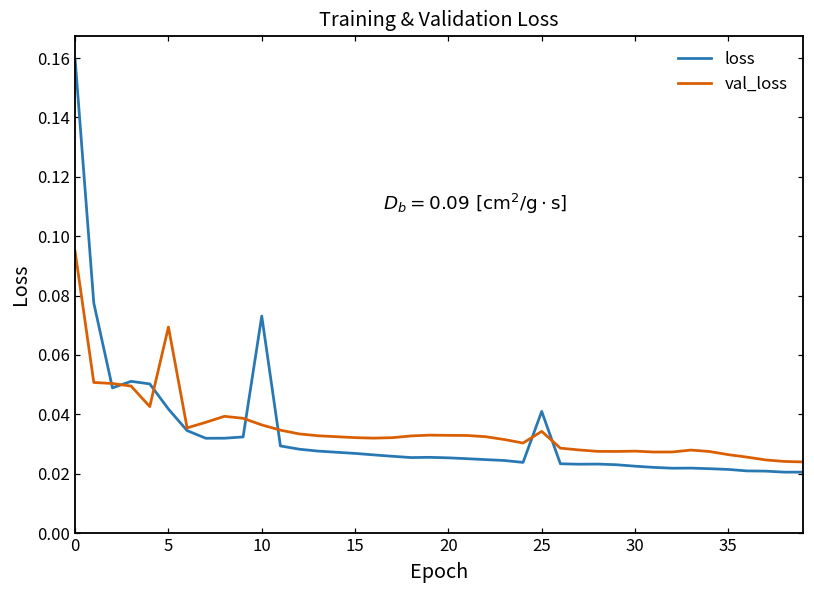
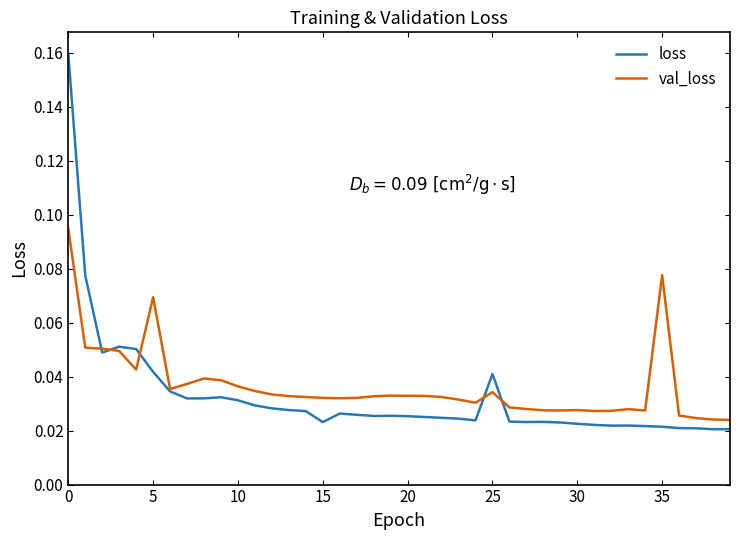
  {
    "loss": {
      "0": 0.160,
      "5": 0.042,
-     "10": 0.073,
-     "15": 0.027,
+     "10": 0.031,
+     "15": 0.023,
      "20": 0.025,
      "25": 0.041,
      "30": 0.023,
      "35": 0.021
    },
    "val_loss": {
      "0": 0.095,
      "5": 0.069,
      "10": 0.036,
      "15": 0.032,
      "20": 0.033,
      "25": 0.034,
      "30": 0.028,
-     "35": 0.026
+     "35": 0.078
    }
  }
